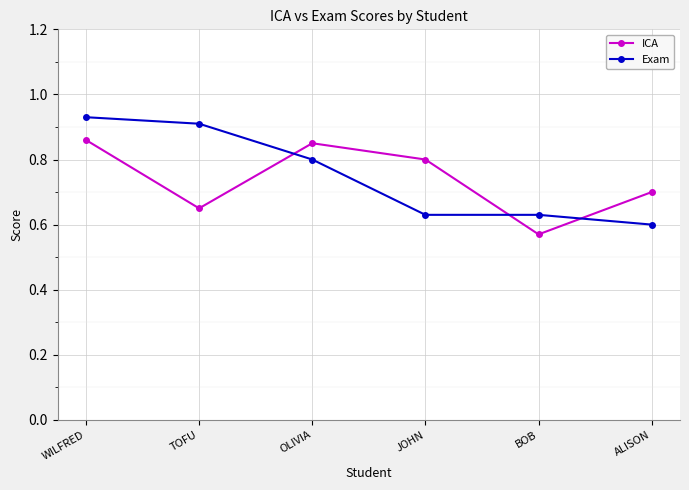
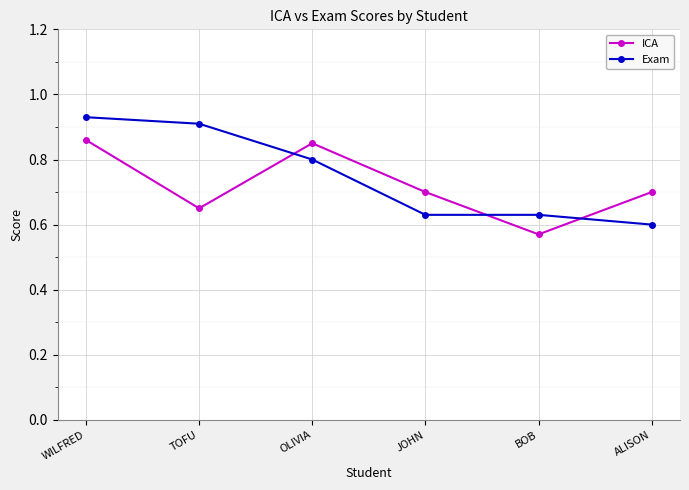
  {
    "ICA": {
      "WILFRED": 0.86,
      "TOFU": 0.65,
      "OLIVIA": 0.85,
-     "JOHN": 0.8,
+     "JOHN": 0.7,
      "BOB": 0.57,
      "ALISON": 0.7
    },
    "Exam": {
      "WILFRED": 0.93,
      "TOFU": 0.91,
      "OLIVIA": 0.8,
      "JOHN": 0.63,
      "BOB": 0.63,
      "ALISON": 0.6
    }
  }
